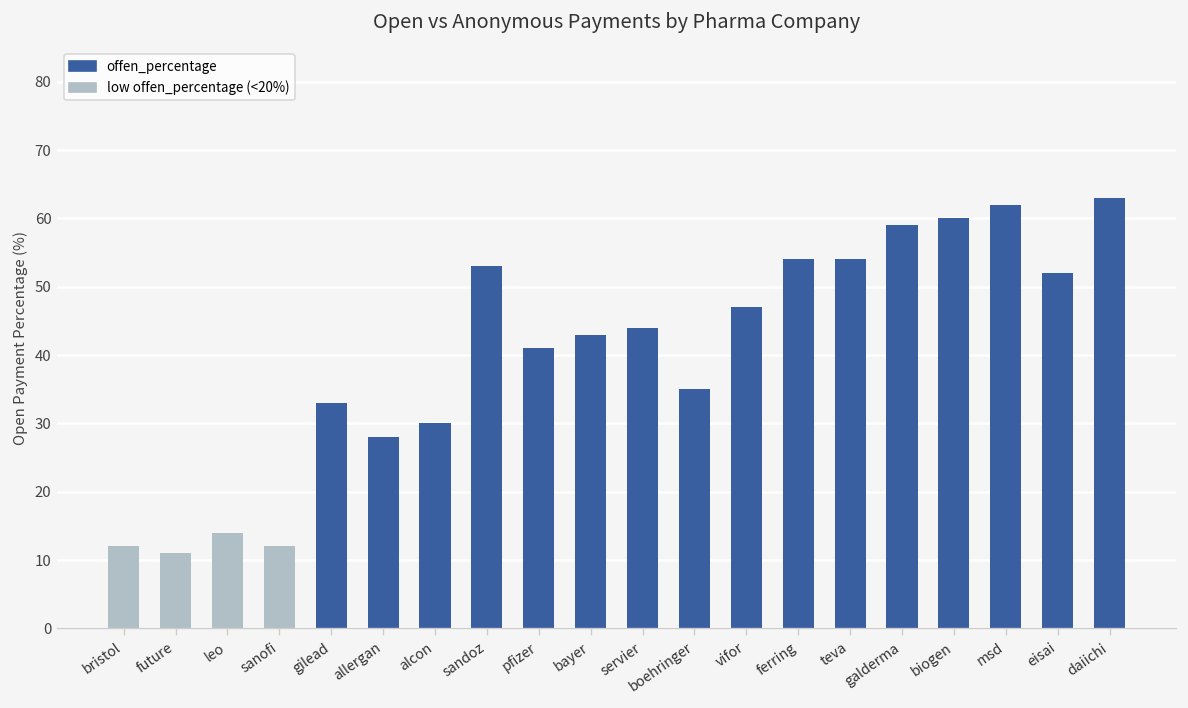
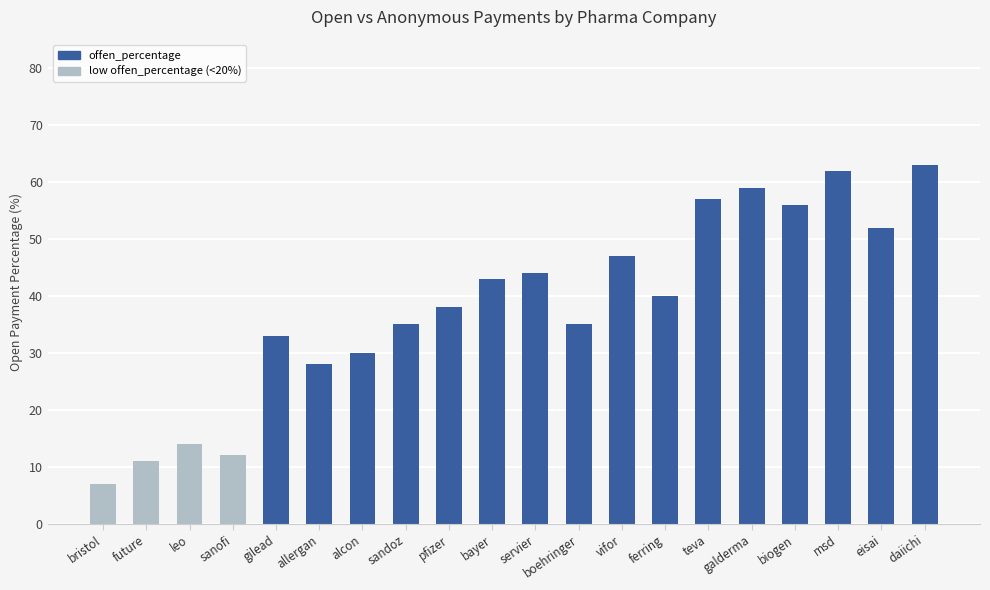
  {
-   "bristol": 12,
+   "bristol": 7,
    "future": 11,
    "leo": 14,
    "sanofi": 12,
    "gilead": 33,
    "allergan": 28,
    "alcon": 30,
-   "sandoz": 53,
-   "pfizer": 41,
+   "sandoz": 35,
+   "pfizer": 38,
    "bayer": 43,
    "servier": 44,
    "boehringer": 35,
    "vifor": 47,
-   "ferring": 54,
-   "teva": 54,
+   "ferring": 40,
+   "teva": 57,
    "galderma": 59,
-   "biogen": 60,
+   "biogen": 56,
    "msd": 62,
    "eisai": 52,
    "daiichi": 63
  }
